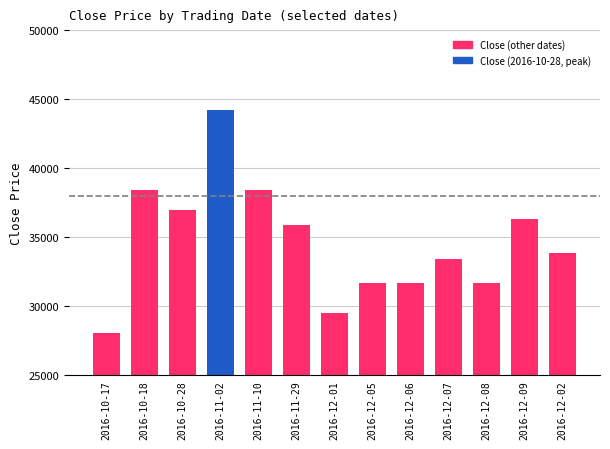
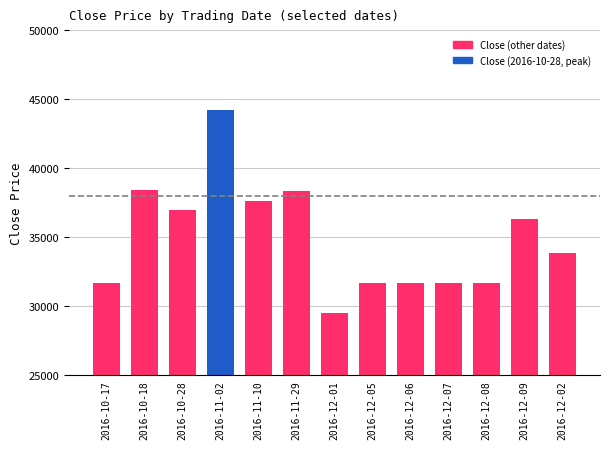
  {
-   "2016-10-17": 28100,
+   "2016-10-17": 31700,
    "2016-10-18": 38400,
    "2016-10-28": 37000,
    "2016-11-02": 44200,
-   "2016-11-10": 38500,
-   "2016-11-29": 35900,
+   "2016-11-10": 37600,
+   "2016-11-29": 38400,
    "2016-12-01": 29500,
    "2016-12-05": 31700,
    "2016-12-06": 31700,
-   "2016-12-07": 33400,
+   "2016-12-07": 31700,
    "2016-12-08": 31700,
    "2016-12-09": 36300,
    "2016-12-02": 33800
  }
